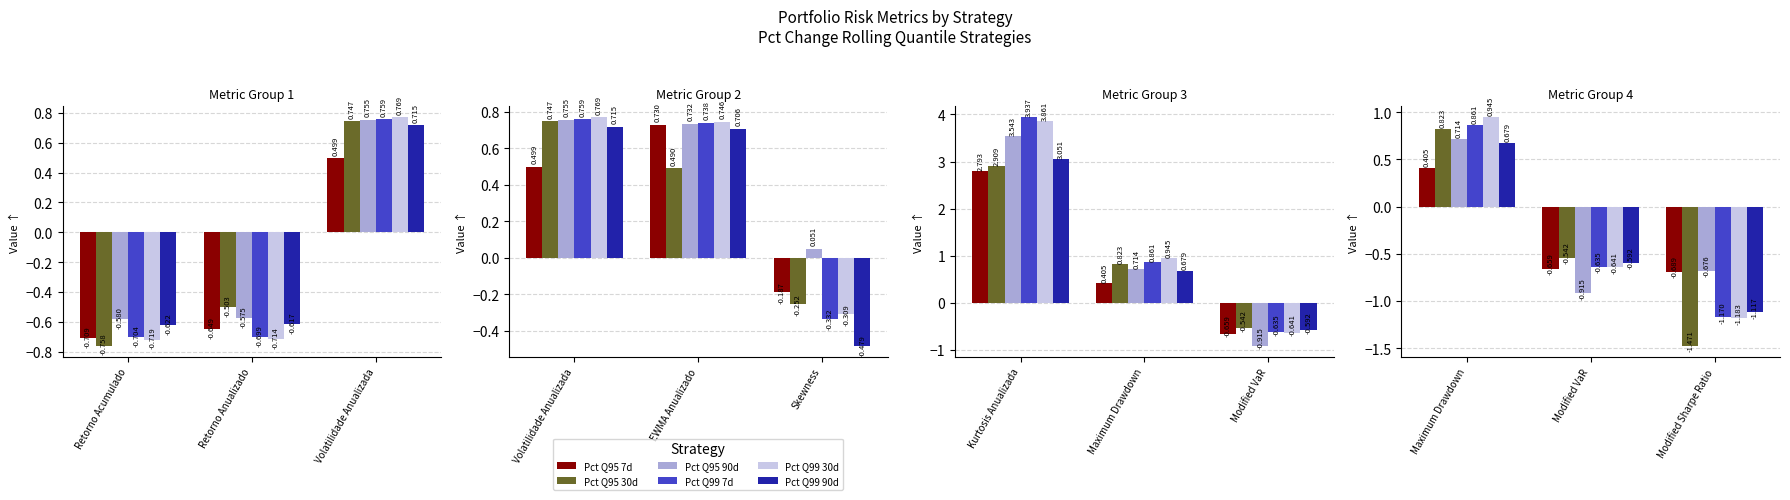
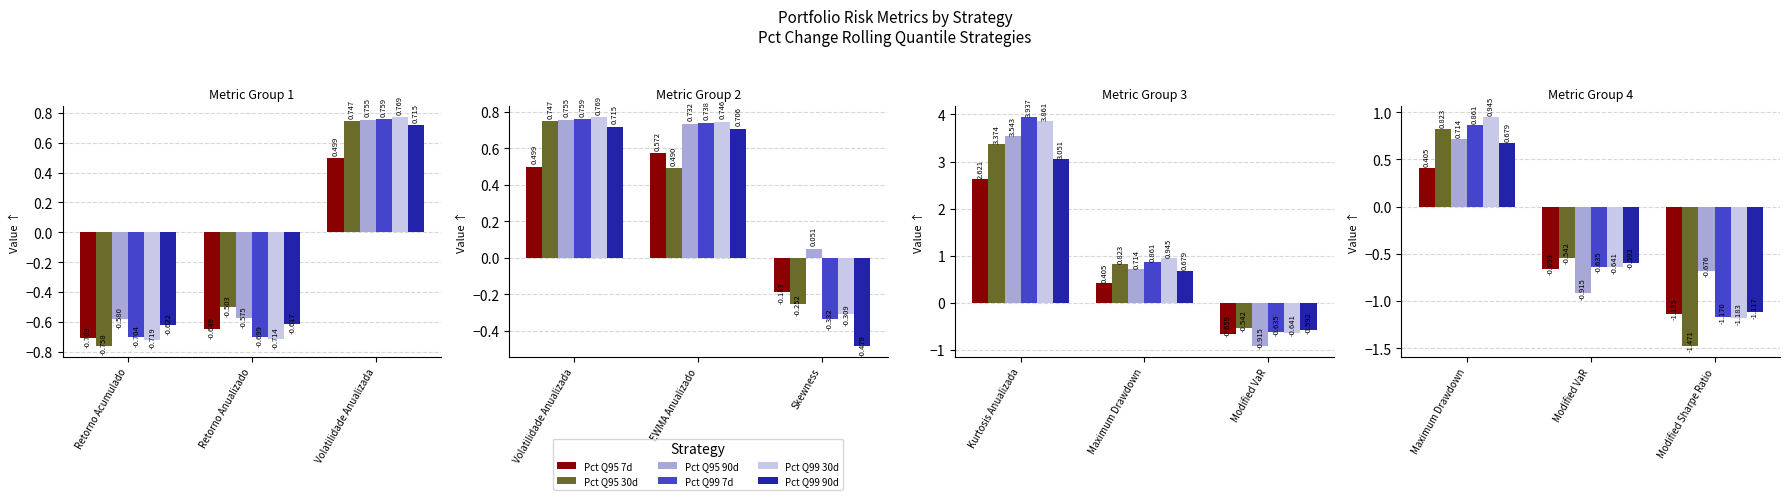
  {
    "Metric Group 1": {
      "Pct Q95 7d": {
        "Retorno Acumulado": -0.709,
        "Retorno Anualizado": -0.649,
        "Volatilidade Anualizada": 0.499
      },
      "Pct Q95 30d": {
        "Retorno Acumulado": -0.758,
        "Retorno Anualizado": -0.503,
        "Volatilidade Anualizada": 0.747
      }
    },
    "Metric Group 2": {
      "Pct Q95 7d": {
        "Volatilidade Anualizada": 0.499,
-       "EWMA Anualizado": 0.730,
+       "EWMA Anualizado": 0.572,
        "Skewness": -0.187
      },
      "Pct Q95 30d": {
        "Volatilidade Anualizada": 0.747,
        "EWMA Anualizado": 0.490,
        "Skewness": -0.252
      }
    },
    "Metric Group 3": {
      "Pct Q95 7d": {
-       "Kurtosis Anualizada": 2.793,
+       "Kurtosis Anualizada": 2.621,
        "Maximum Drawdown": 0.405,
        "Modified VaR": -0.659
      },
      "Pct Q95 30d": {
-       "Kurtosis Anualizada": 2.909,
+       "Kurtosis Anualizada": 3.374,
        "Maximum Drawdown": 0.823,
        "Modified VaR": -0.542
      }
    },
    "Metric Group 4": {
      "Pct Q95 7d": {
        "Maximum Drawdown": 0.405,
        "Modified VaR": -0.659,
-       "Modified Sharpe Ratio": -0.689
+       "Modified Sharpe Ratio": -1.135
      },
      "Pct Q95 30d": {
        "Maximum Drawdown": 0.823,
        "Modified VaR": -0.542,
        "Modified Sharpe Ratio": -1.471
      }
    }
  }
